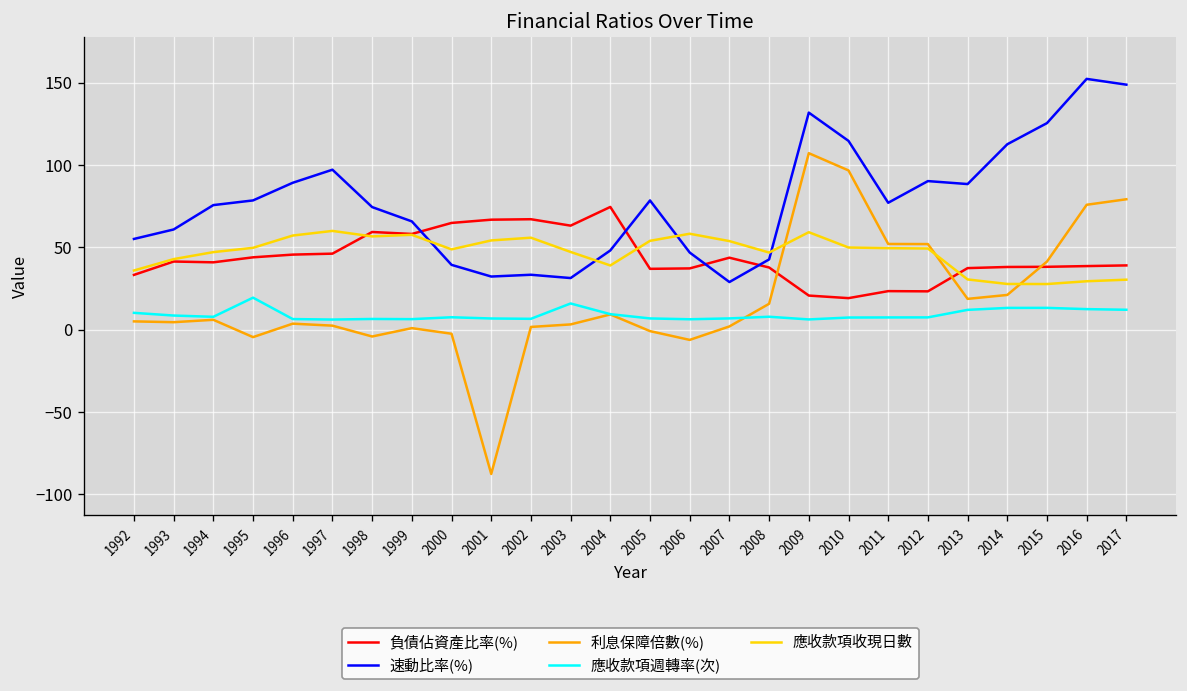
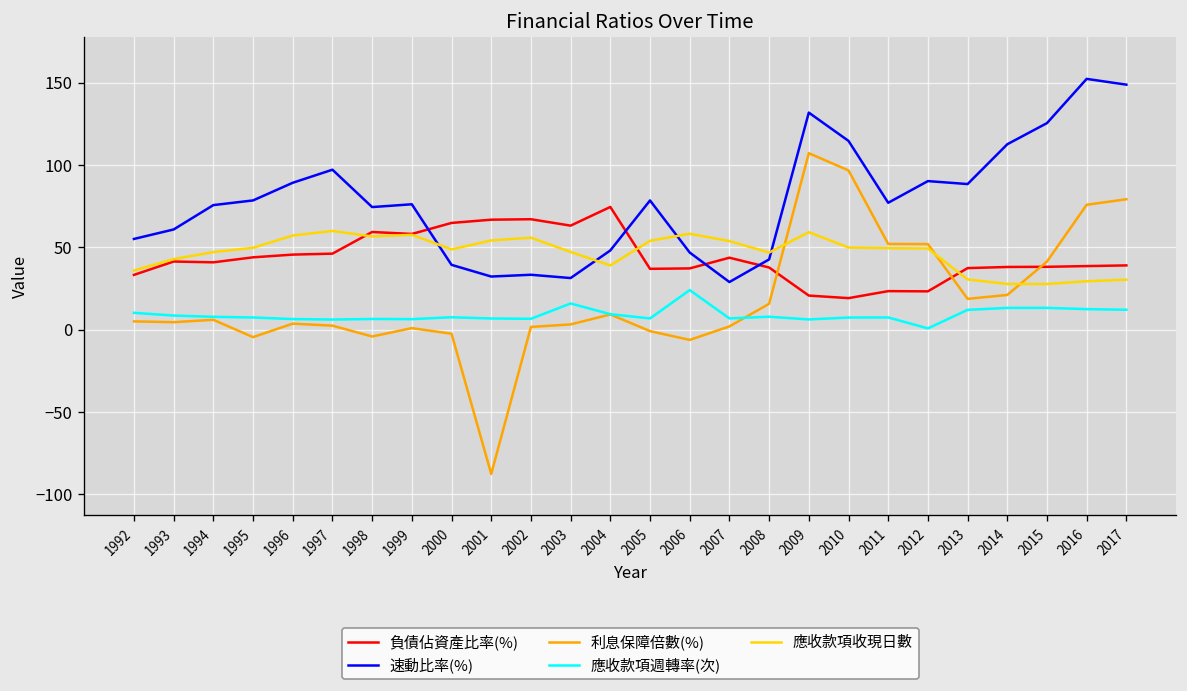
  {
    "負債佔資產比率(%)": {
      "1992": 33,
      "1994": 41,
      "1995": 44,
      "1996": 46,
      "1997": 46,
      "1998": 59,
      "2000": 65,
      "2001": 67,
      "2002": 67,
      "2003": 63,
      "2004": 74,
      "2005": 37,
      "2006": 37,
      "2007": 44,
      "2008": 38,
      "2009": 21,
      "2010": 19,
      "2011": 23,
      "2012": 23,
      "2013": 37,
      "2014": 38,
      "2015": 38,
      "2016": 39,
      "2017": 39
    },
    "速動比率(%)": {
      "1992": 55,
      "1993": 61,
      "1994": 76,
      "1995": 78,
      "1996": 89,
      "1997": 97,
      "1998": 74,
-     "1999": 66,
+     "1999": 76,
      "2000": 39,
      "2001": 32,
      "2002": 33,
      "2003": 31,
      "2004": 48,
      "2005": 78,
      "2006": 47,
      "2007": 29,
      "2008": 43,
      "2009": 132,
      "2010": 115,
      "2011": 77,
      "2012": 90,
      "2013": 88,
      "2014": 113,
      "2015": 125,
      "2016": 152,
      "2017": 149
    },
    "應收款項週轉率(次)": {
      "1992": 10,
      "1993": 9,
-     "1995": 19,
+     "1995": 7,
      "1996": 6,
      "1997": 6,
      "1998": 6,
      "1999": 6,
      "2000": 7,
      "2001": 7,
      "2002": 7,
      "2003": 16,
      "2005": 7,
-     "2006": 6,
+     "2006": 24,
      "2007": 7,
      "2008": 8,
      "2009": 6,
      "2010": 7,
      "2011": 7,
-     "2012": 7,
+     "2012": 1,
      "2013": 12,
      "2014": 13,
      "2015": 13,
      "2016": 12,
      "2017": 12
    }
  }
